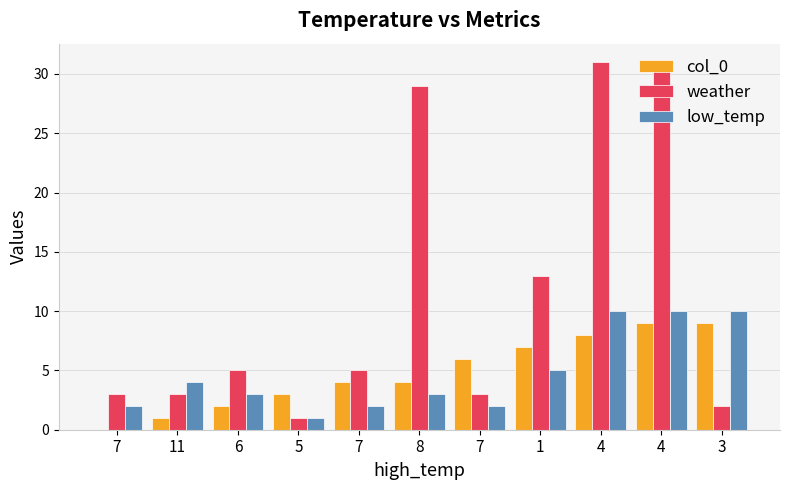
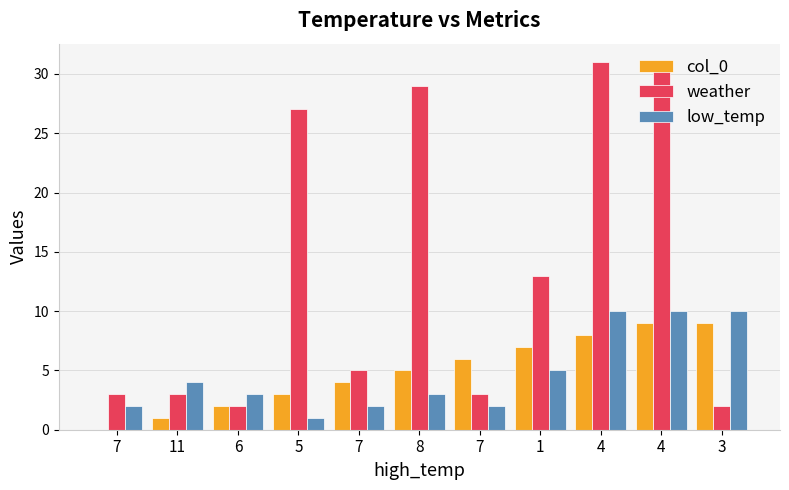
  {
    "col_0": {
      "11": 1,
      "6": 2,
      "5": 3,
-     "8": 4,
+     "8": 5,
      "1": 7,
      "3": 9
    },
    "weather": {
      "11": 3,
-     "6": 5,
-     "5": 1,
+     "6": 2,
+     "5": 27,
      "8": 29,
      "1": 13,
      "3": 2
    },
    "low_temp": {
      "11": 4,
      "6": 3,
      "5": 1,
      "8": 3,
      "1": 5,
      "3": 10
    }
  }
